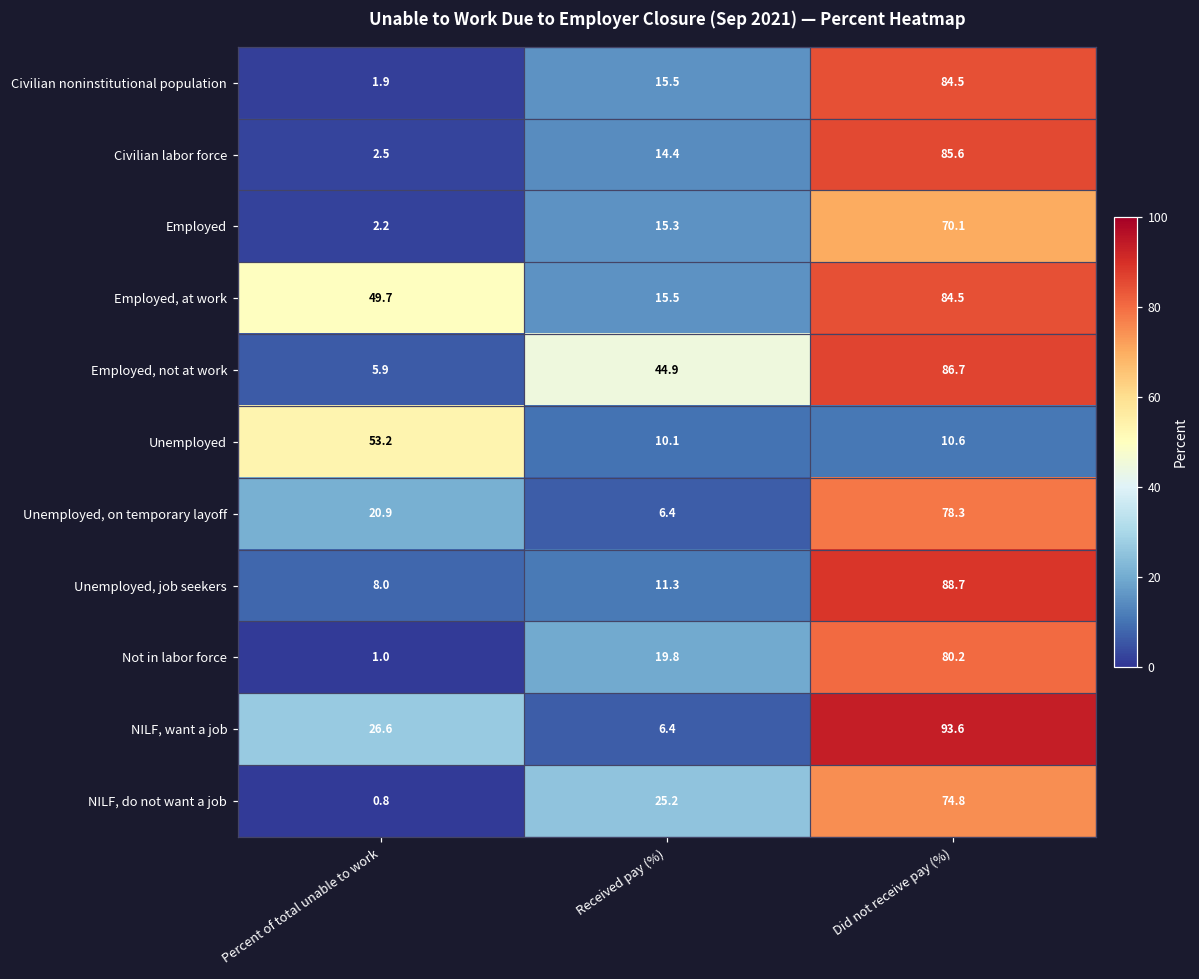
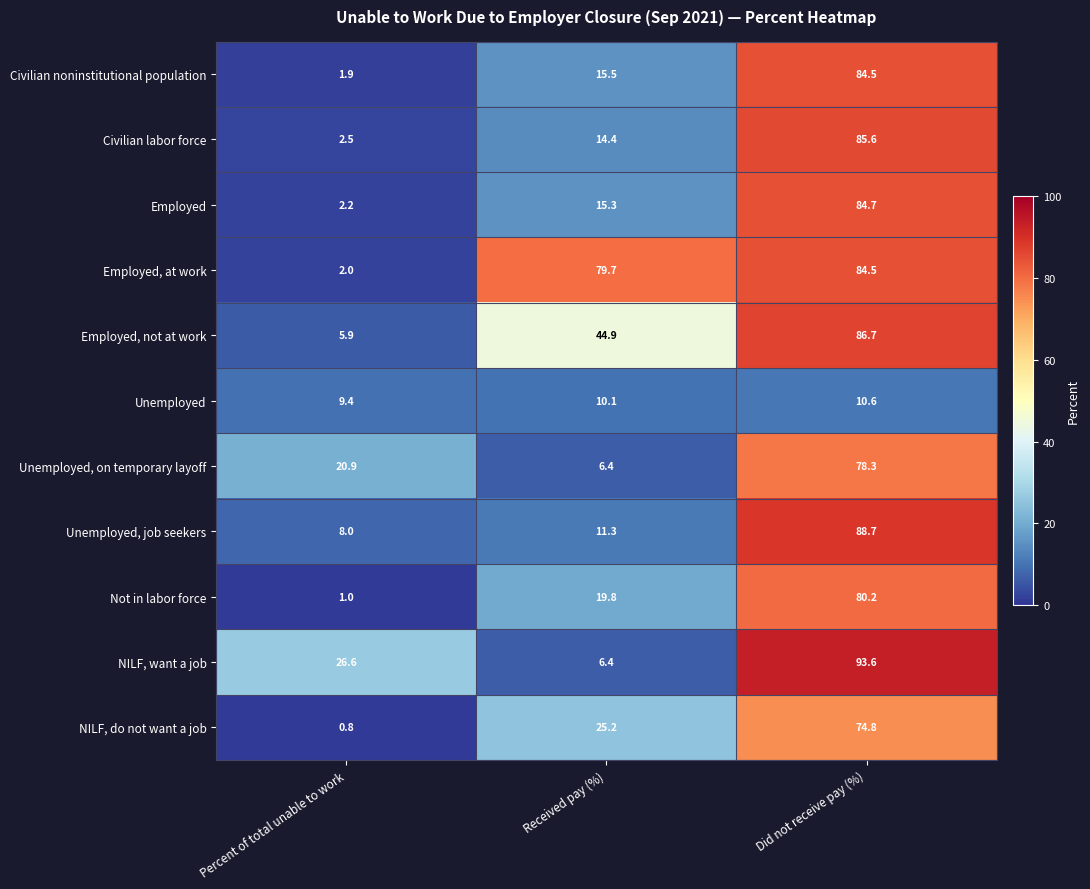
  {
    "Civilian noninstitutional population": {
      "Percent of total unable to work": 1.9,
      "Received pay (%)": 15.5,
      "Did not receive pay (%)": 84.5
    },
    "Civilian labor force": {
      "Percent of total unable to work": 2.5,
      "Received pay (%)": 14.4,
      "Did not receive pay (%)": 85.6
    },
    "Employed": {
      "Percent of total unable to work": 2.2,
      "Received pay (%)": 15.3,
-     "Did not receive pay (%)": 70.1
+     "Did not receive pay (%)": 84.7
    },
    "Employed, at work": {
-     "Percent of total unable to work": 49.7,
-     "Received pay (%)": 15.5,
+     "Percent of total unable to work": 2.0,
+     "Received pay (%)": 79.7,
      "Did not receive pay (%)": 84.5
    },
    "Employed, not at work": {
      "Percent of total unable to work": 5.9,
      "Received pay (%)": 44.9,
      "Did not receive pay (%)": 86.7
    },
    "Unemployed": {
-     "Percent of total unable to work": 53.2,
+     "Percent of total unable to work": 9.4,
      "Received pay (%)": 10.1,
      "Did not receive pay (%)": 10.6
    },
    "Unemployed, on temporary layoff": {
      "Percent of total unable to work": 20.9,
      "Received pay (%)": 6.4,
      "Did not receive pay (%)": 78.3
    },
    "Unemployed, job seekers": {
      "Percent of total unable to work": 8.0,
      "Received pay (%)": 11.3,
      "Did not receive pay (%)": 88.7
    },
    "Not in labor force": {
      "Percent of total unable to work": 1.0,
      "Received pay (%)": 19.8,
      "Did not receive pay (%)": 80.2
    },
    "NILF, want a job": {
      "Percent of total unable to work": 26.6,
      "Received pay (%)": 6.4,
      "Did not receive pay (%)": 93.6
    },
    "NILF, do not want a job": {
      "Percent of total unable to work": 0.8,
      "Received pay (%)": 25.2,
      "Did not receive pay (%)": 74.8
    }
  }
